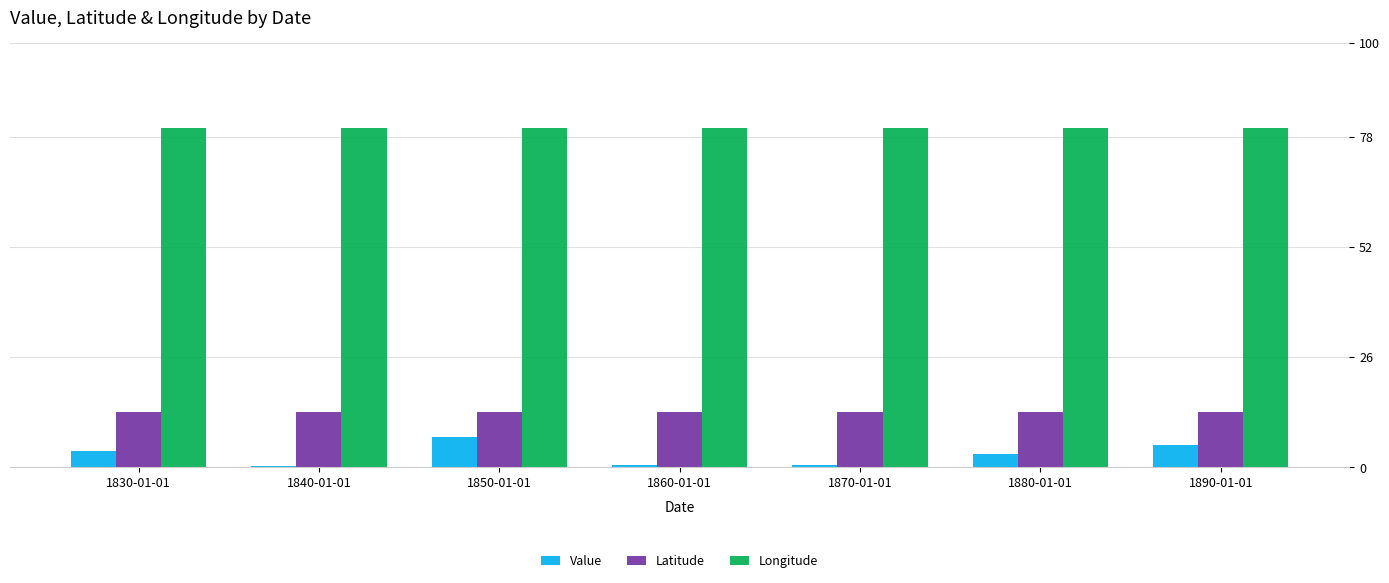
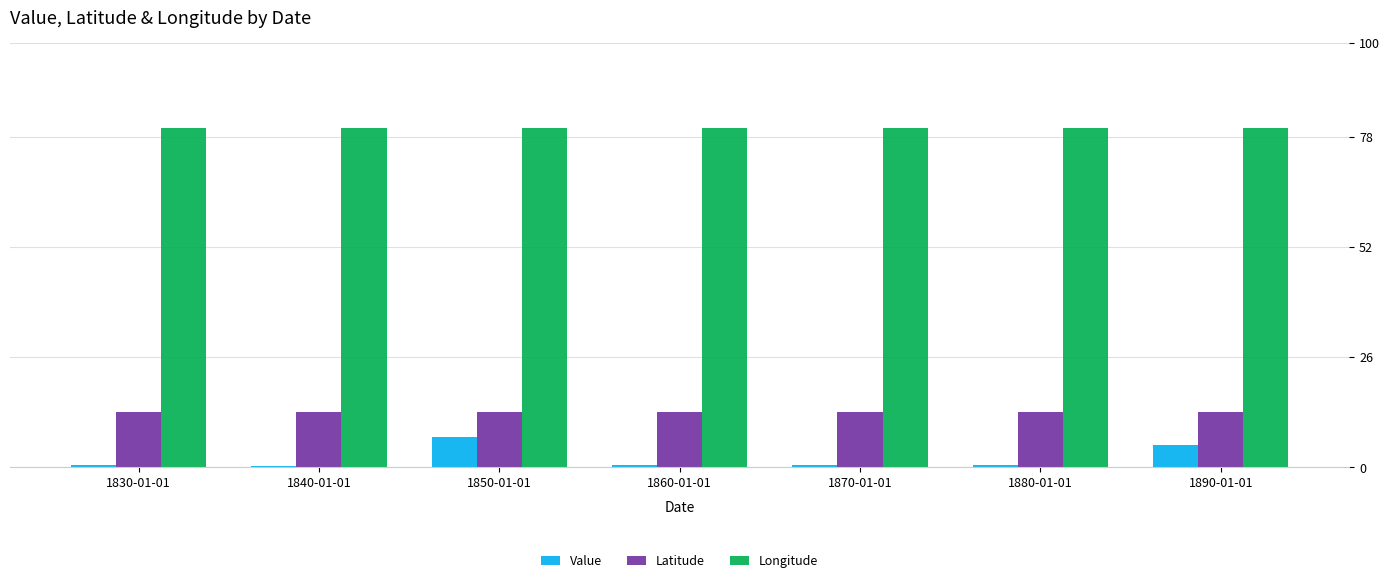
  {
    "Value": {
-     "1830-01-01": 4,
+     "1830-01-01": 1,
      "1850-01-01": 7,
-     "1880-01-01": 3,
+     "1880-01-01": 1,
      "1890-01-01": 5
    },
    "Latitude": {
      "1830-01-01": 13,
      "1840-01-01": 13,
      "1850-01-01": 13,
      "1860-01-01": 13,
      "1870-01-01": 13,
      "1880-01-01": 13,
      "1890-01-01": 13
    },
    "Longitude": {
      "1830-01-01": 80,
      "1840-01-01": 80,
      "1850-01-01": 80,
      "1860-01-01": 80,
      "1870-01-01": 80,
      "1880-01-01": 80,
      "1890-01-01": 80
    }
  }
